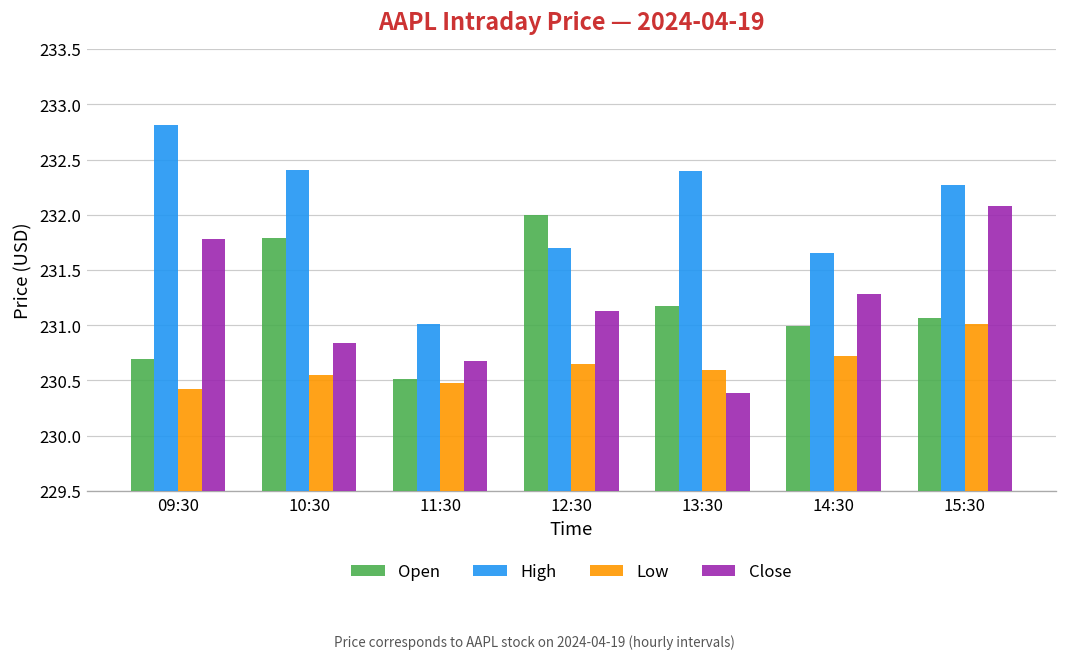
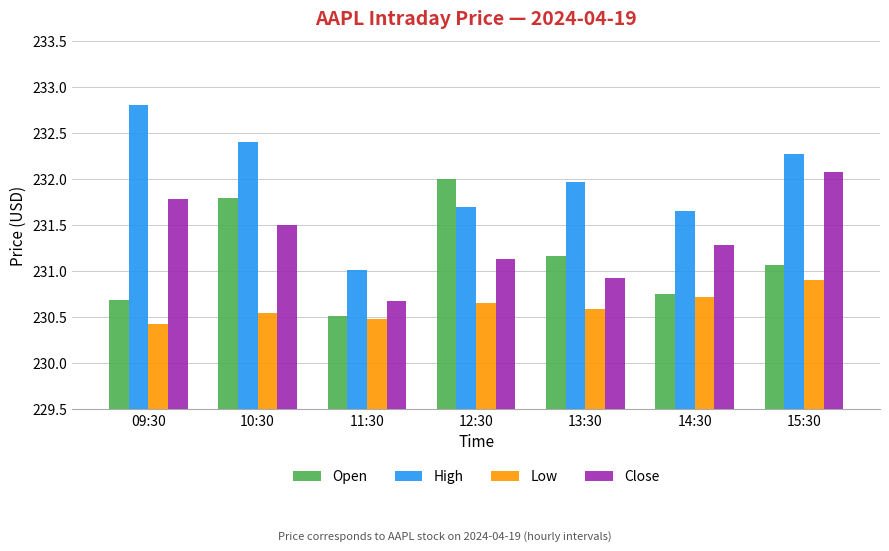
  {
    "Open": {
      "09:30": 230.7,
      "10:30": 231.8,
      "11:30": 230.5,
      "12:30": 232.0,
      "13:30": 231.2,
-     "14:30": 231.0,
+     "14:30": 230.8,
      "15:30": 231.1
    },
    "High": {
      "09:30": 232.8,
      "10:30": 232.4,
      "11:30": 231.0,
      "12:30": 231.7,
-     "13:30": 232.4,
+     "13:30": 232.0,
      "14:30": 231.6,
      "15:30": 232.3
    },
    "Low": {
      "09:30": 230.4,
      "10:30": 230.6,
      "11:30": 230.5,
      "12:30": 230.6,
      "13:30": 230.6,
      "14:30": 230.7,
-     "15:30": 231.0
+     "15:30": 230.9
    },
    "Close": {
      "09:30": 231.8,
-     "10:30": 230.8,
+     "10:30": 231.5,
      "11:30": 230.7,
      "12:30": 231.1,
-     "13:30": 230.4,
+     "13:30": 230.9,
      "14:30": 231.3,
      "15:30": 232.1
    }
  }
